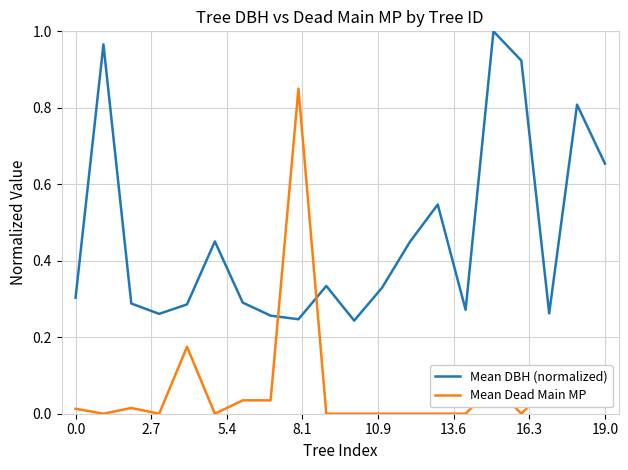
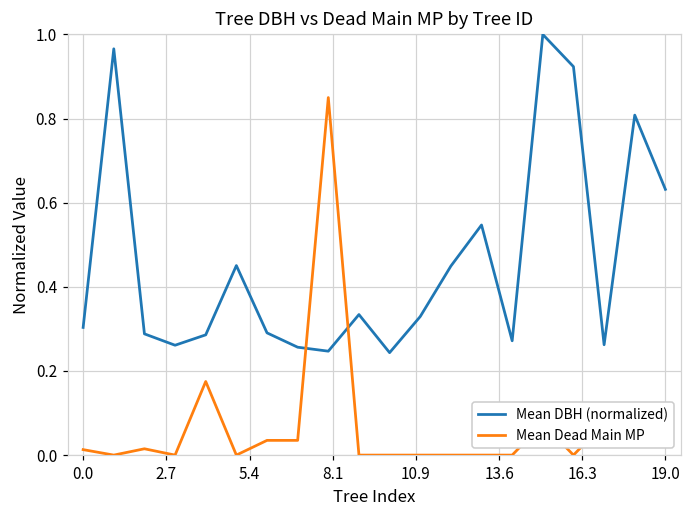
  {
    "Mean DBH (normalized)": {
      "0.0": 0.30,
-     "19.0": 0.65
+     "19.0": 0.63
    },
    "Mean Dead Main MP": {
      "0.0": 0.01
    }
  }
